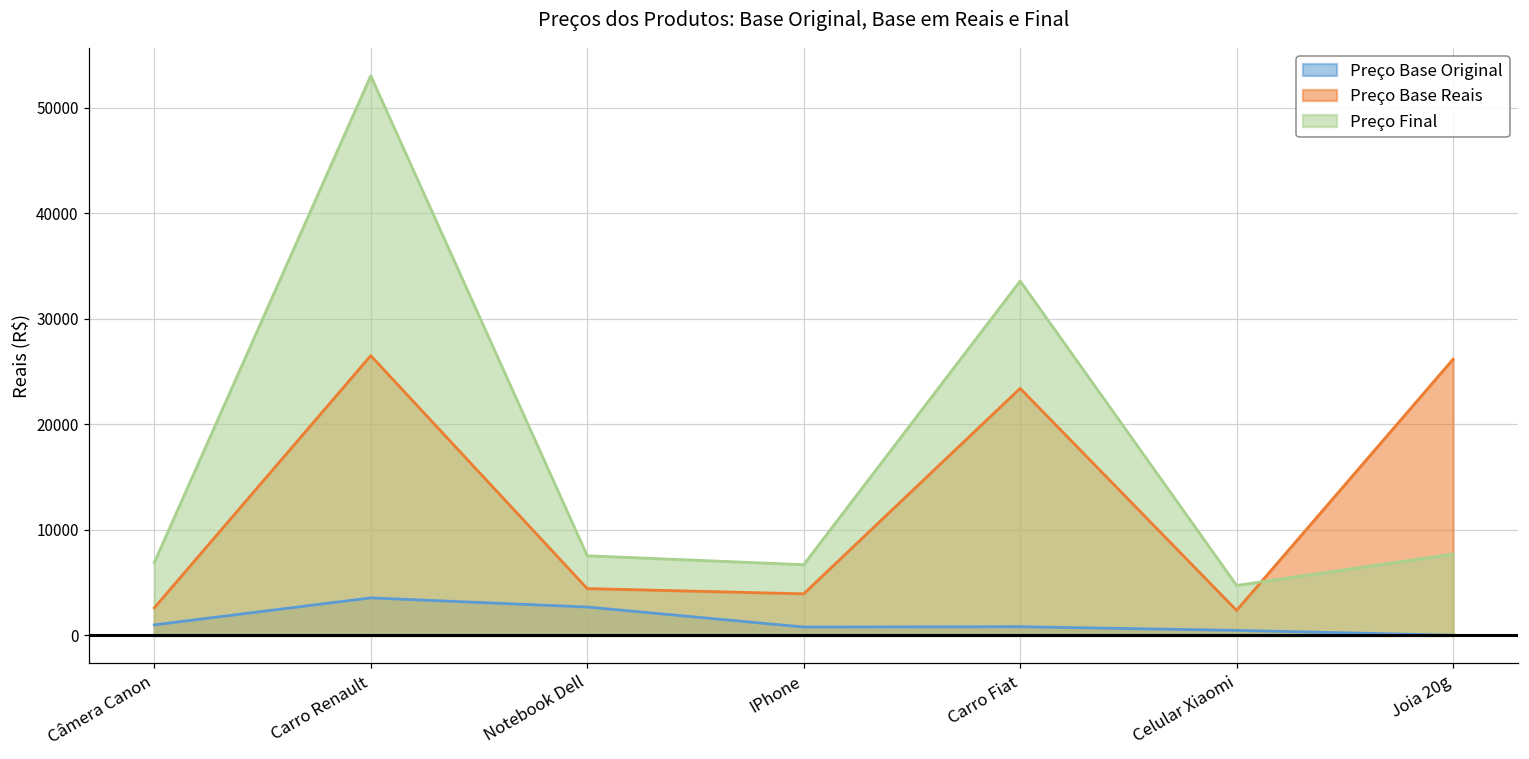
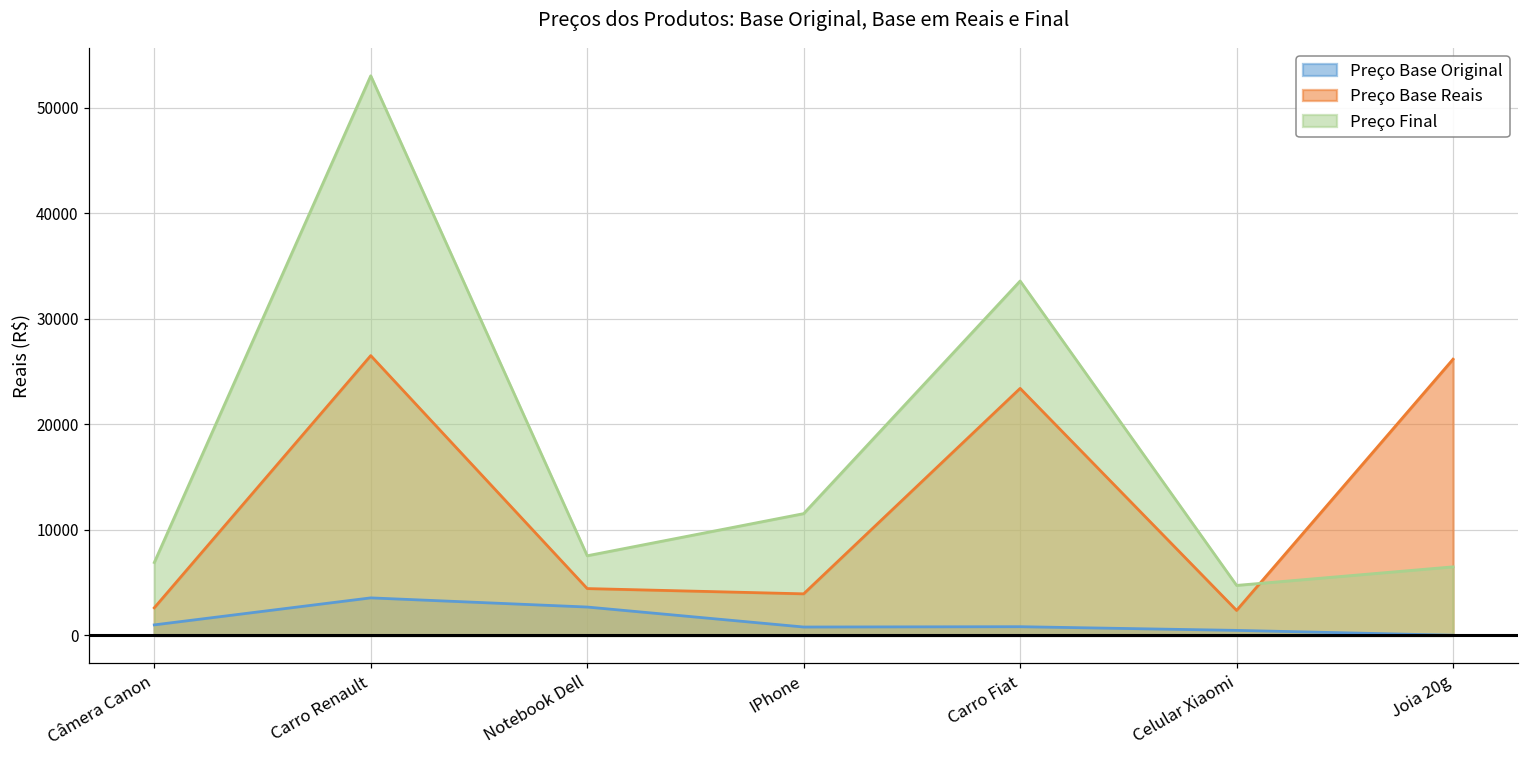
  {
    "Preço Base Original": {
      "Câmera Canon": 1000,
      "Carro Renault": 4000,
      "Notebook Dell": 3000,
      "IPhone": 1000,
      "Carro Fiat": 1000,
      "Celular Xiaomi": 0,
      "Joia 20g": 0
    },
    "Preço Base Reais": {
      "Câmera Canon": 3000,
      "Carro Renault": 27000,
      "Notebook Dell": 4000,
      "IPhone": 4000,
      "Carro Fiat": 23000,
      "Celular Xiaomi": 2000,
      "Joia 20g": 26000
    },
    "Preço Final": {
      "Câmera Canon": 7000,
      "Carro Renault": 53000,
      "Notebook Dell": 8000,
-     "IPhone": 7000,
+     "IPhone": 12000,
      "Carro Fiat": 34000,
      "Celular Xiaomi": 5000,
-     "Joia 20g": 8000
+     "Joia 20g": 7000
    }
  }
